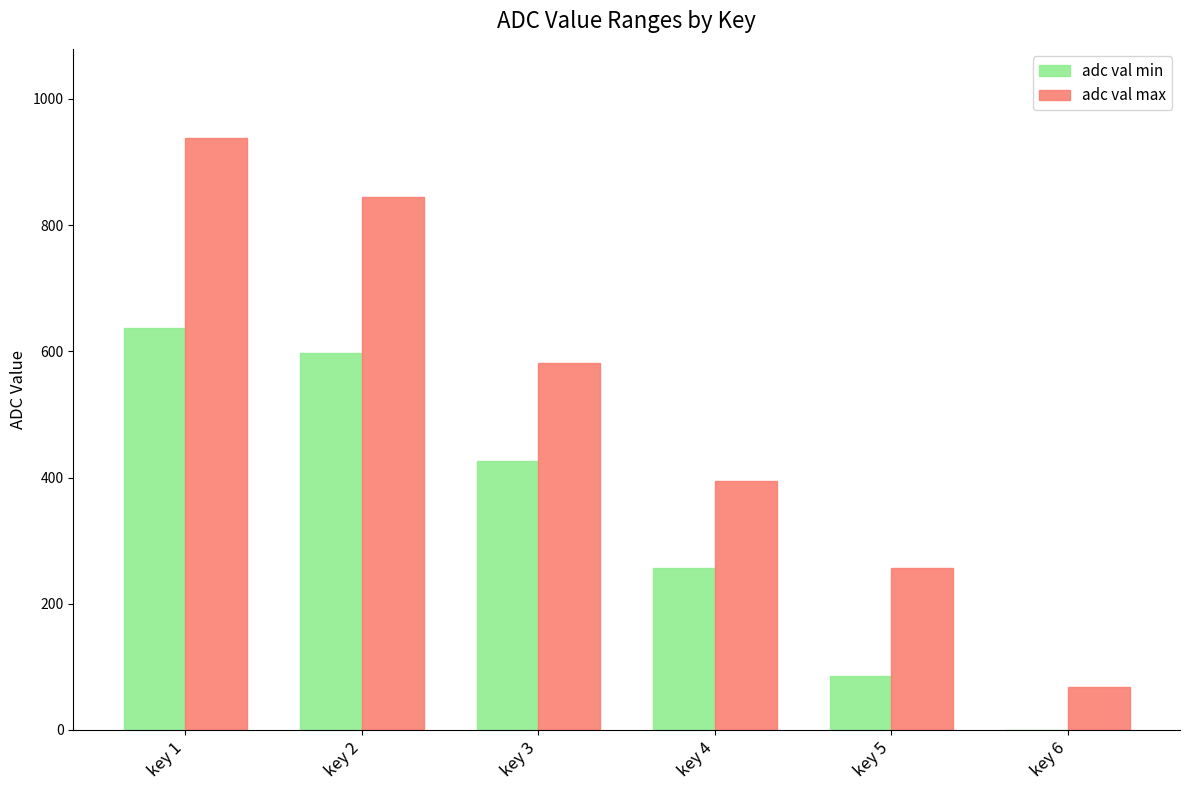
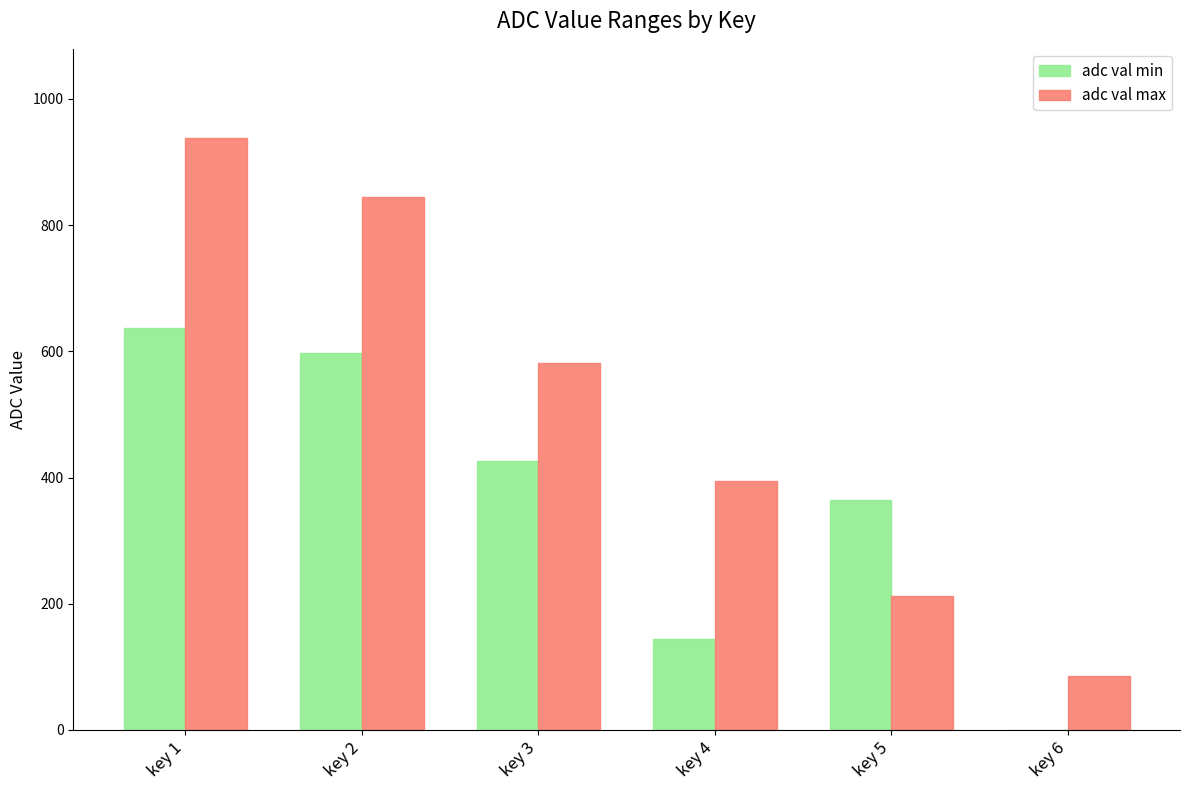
  {
    "adc val min": {
      "key 1": 640,
      "key 2": 600,
      "key 3": 430,
-     "key 4": 260,
-     "key 5": 90,
+     "key 4": 140,
+     "key 5": 360,
      "key 6": 0
    },
    "adc val max": {
      "key 1": 940,
      "key 2": 840,
      "key 3": 580,
      "key 4": 390,
-     "key 5": 260,
-     "key 6": 70
+     "key 5": 210,
+     "key 6": 90
    }
  }
